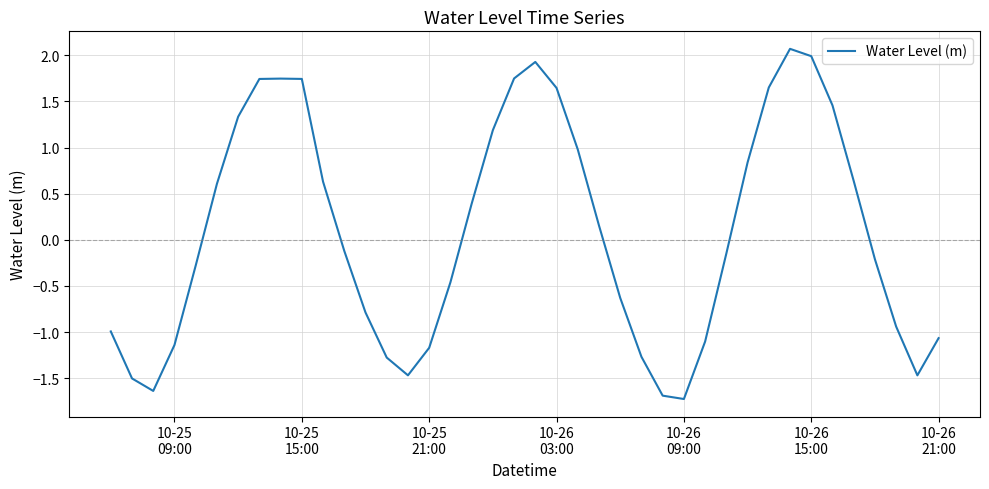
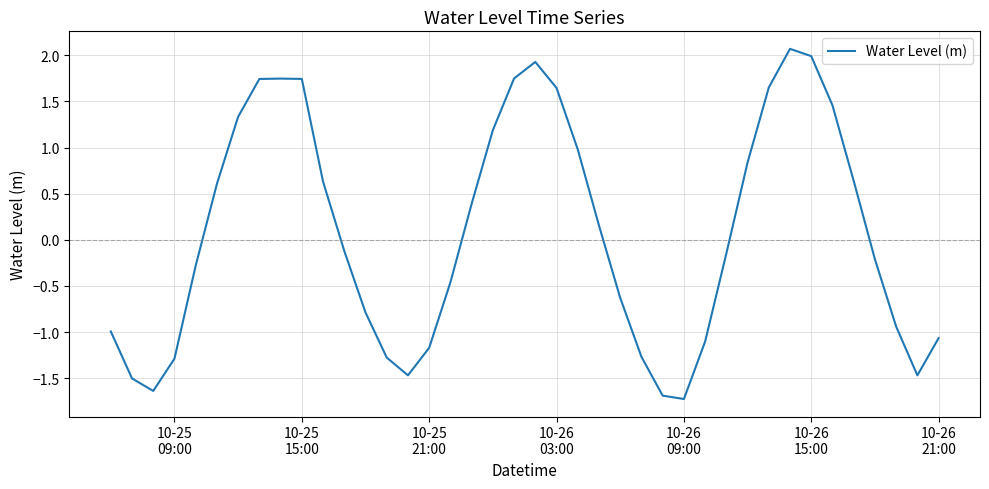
  {
-   "10-25 09:00": -1.1,
+   "10-25 09:00": -1.3,
    "10-25 15:00": 1.7,
    "10-25 21:00": -1.2,
    "10-26 03:00": 1.6,
    "10-26 09:00": -1.7,
    "10-26 15:00": 2.0,
    "10-26 21:00": -1.1
  }
